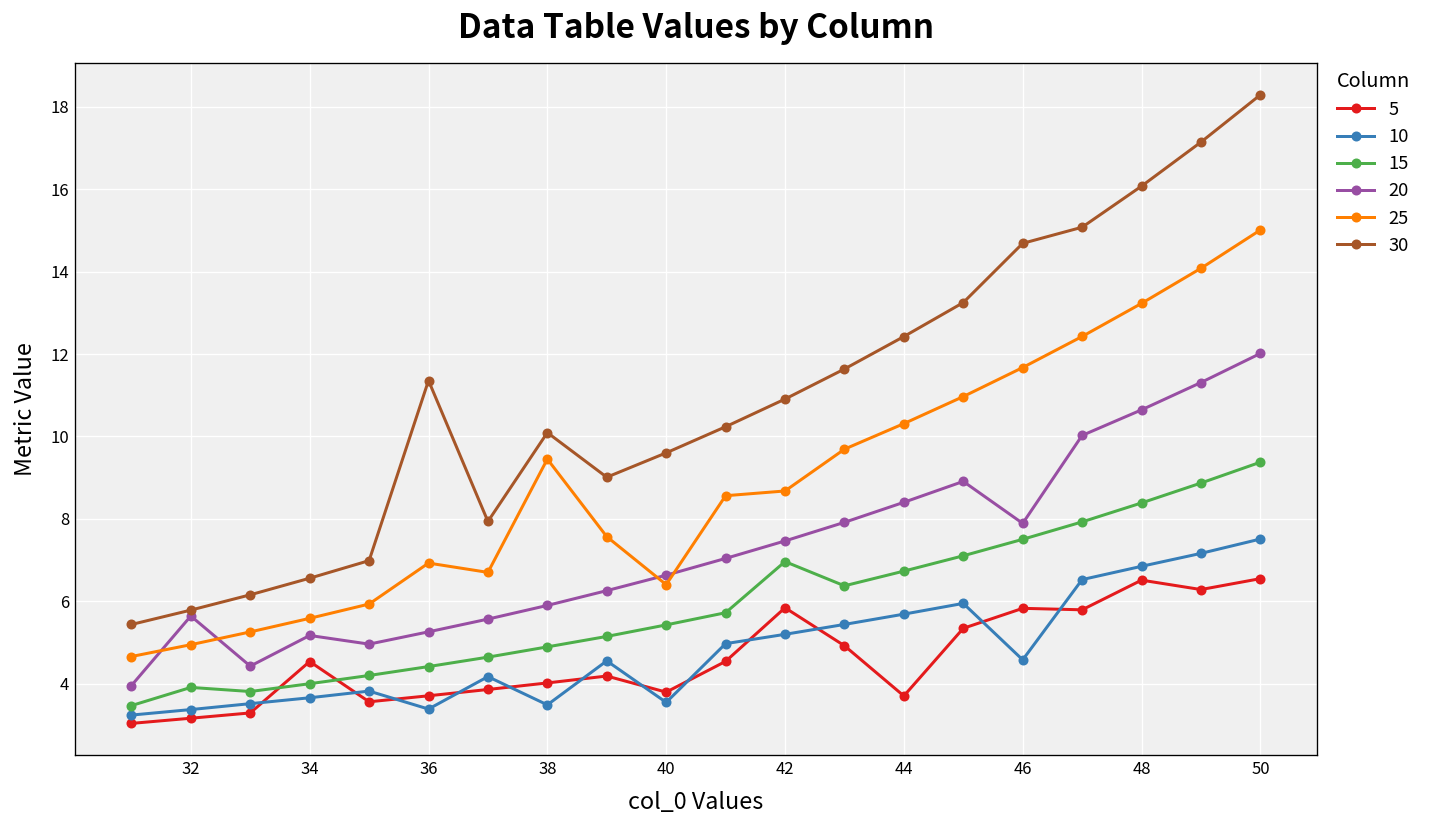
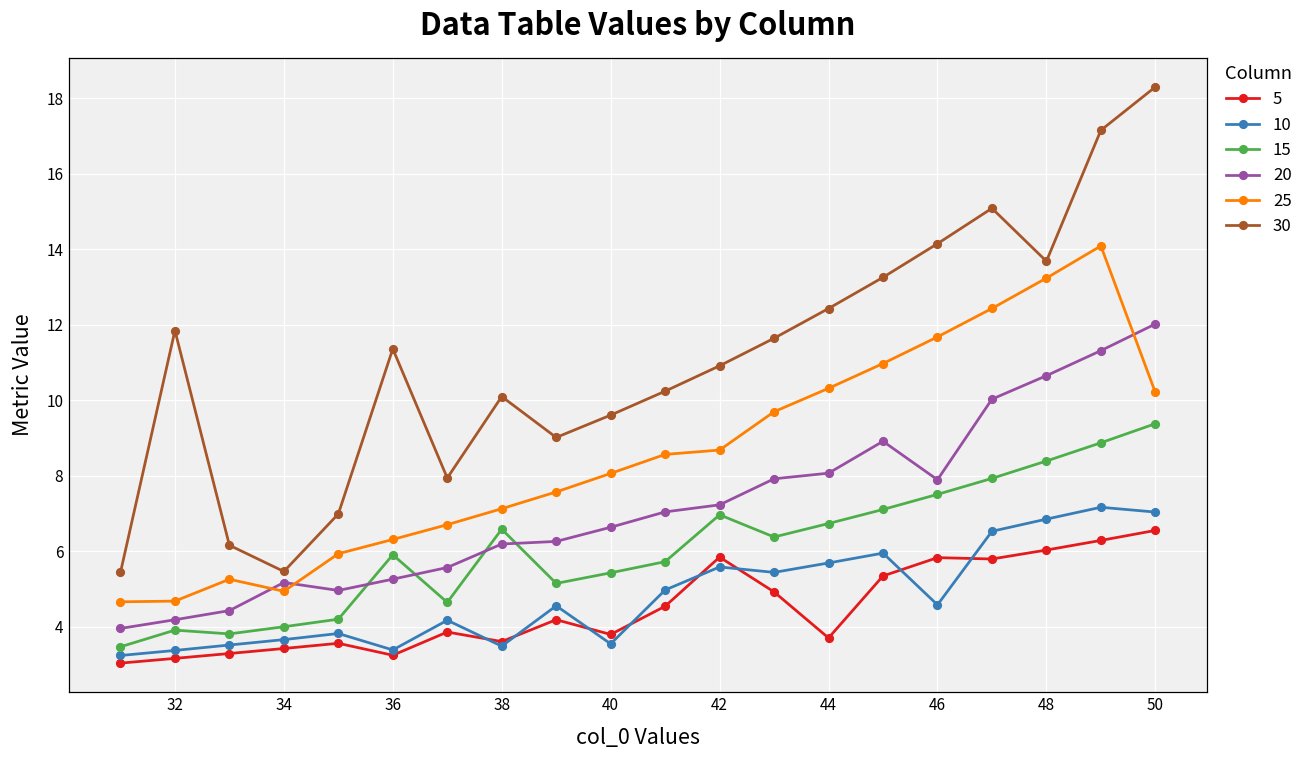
  {
    "5": {
      "32": 3.2,
-     "34": 4.5,
-     "36": 3.7,
-     "38": 4.0,
+     "34": 3.4,
+     "36": 3.2,
+     "38": 3.6,
      "40": 3.8,
      "42": 5.8,
      "44": 3.7,
      "46": 5.8,
-     "48": 6.5,
+     "48": 6.0,
      "50": 6.5
    },
    "10": {
      "32": 3.4,
      "34": 3.7,
      "36": 3.4,
      "38": 3.5,
      "40": 3.5,
-     "42": 5.2,
+     "42": 5.6,
      "44": 5.7,
      "46": 4.6,
      "48": 6.8,
-     "50": 7.5
+     "50": 7.0
    },
    "15": {
      "32": 3.9,
      "34": 4.0,
-     "36": 4.4,
-     "38": 4.9,
+     "36": 5.9,
+     "38": 6.6,
      "40": 5.4,
      "42": 7.0,
      "44": 6.7,
      "46": 7.5,
      "48": 8.4,
      "50": 9.4
    },
    "20": {
-     "32": 5.6,
+     "32": 4.2,
      "34": 5.2,
      "36": 5.3,
-     "38": 5.9,
+     "38": 6.2,
      "40": 6.6,
-     "42": 7.5,
-     "44": 8.4,
+     "42": 7.2,
+     "44": 8.1,
      "46": 7.9,
      "48": 10.6,
      "50": 12.0
    },
    "25": {
-     "32": 4.9,
-     "34": 5.6,
-     "36": 6.9,
-     "38": 9.4,
-     "40": 6.4,
+     "32": 4.7,
+     "34": 4.9,
+     "36": 6.3,
+     "38": 7.1,
+     "40": 8.1,
      "42": 8.7,
      "44": 10.3,
      "46": 11.7,
      "48": 13.2,
-     "50": 15.0
+     "50": 10.2
    },
    "30": {
-     "32": 5.8,
-     "34": 6.6,
+     "32": 11.8,
+     "34": 5.5,
      "36": 11.4,
      "38": 10.1,
      "40": 9.6,
      "42": 10.9,
      "44": 12.4,
-     "46": 14.7,
-     "48": 16.1,
+     "46": 14.1,
+     "48": 13.7,
      "50": 18.3
    }
  }
